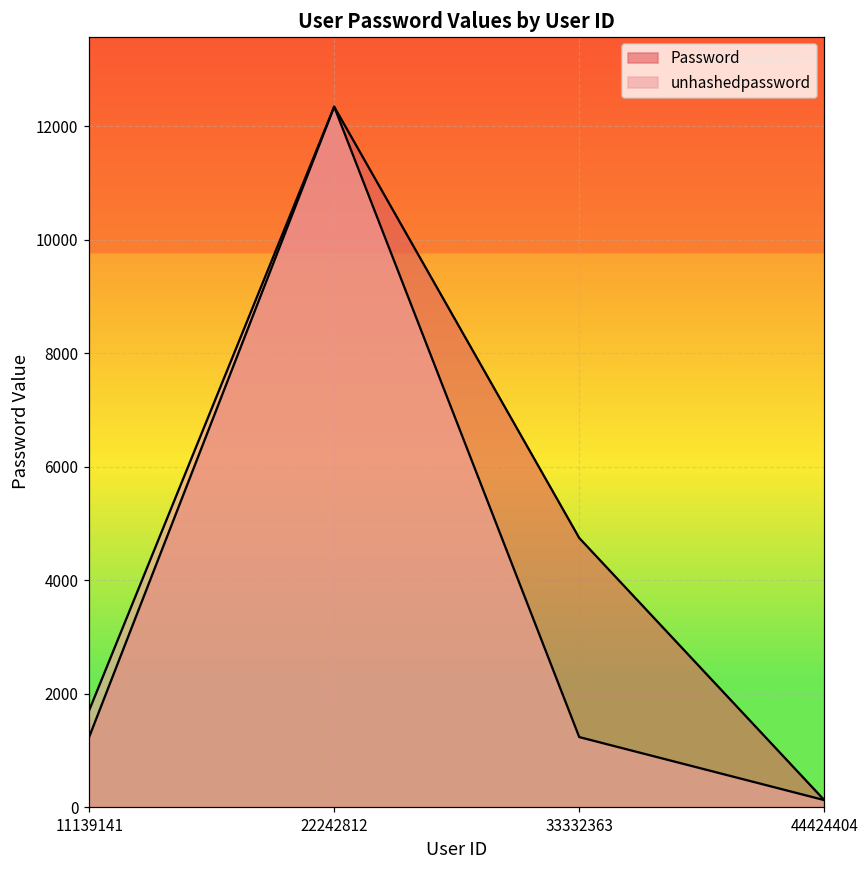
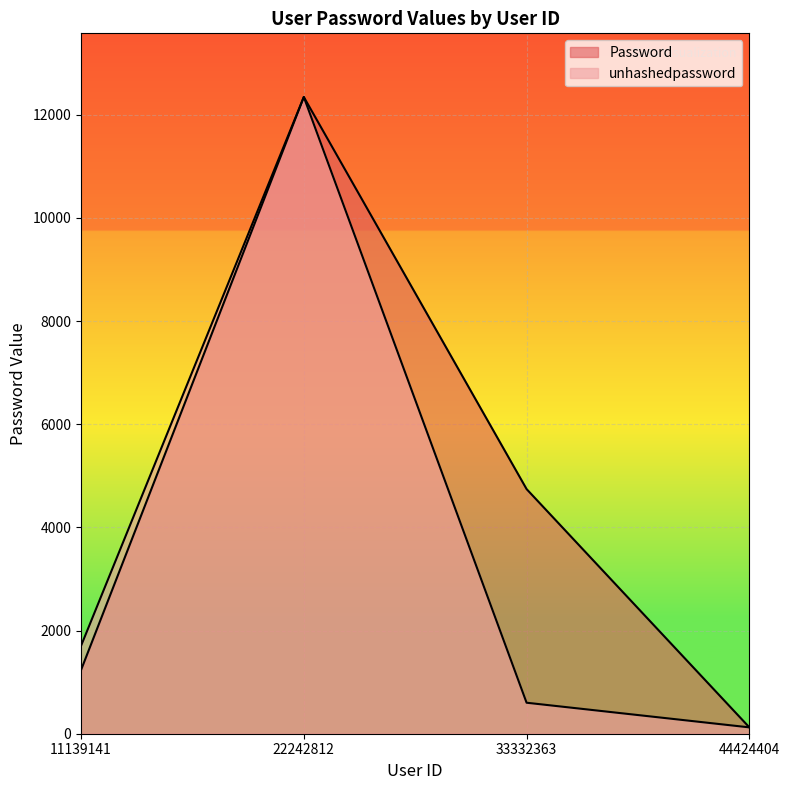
  {
    "Password": {
      "11139141": 1200,
      "33332363": 4700
    },
    "unhashedpassword": {
      "11139141": 1700,
-     "33332363": 1200
+     "33332363": 600
    }
  }
